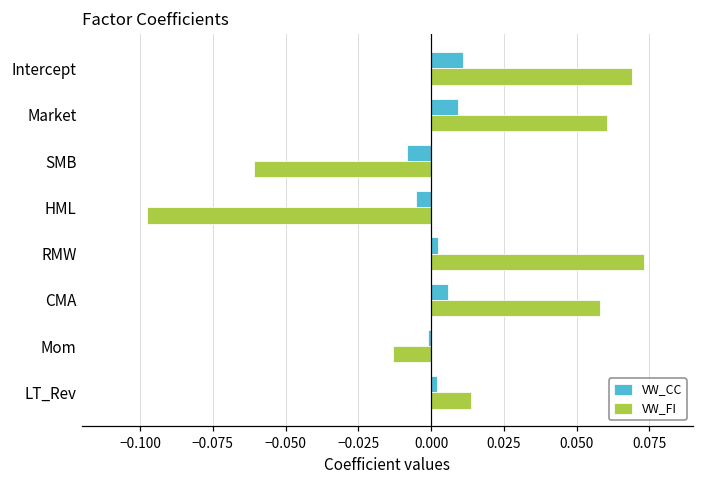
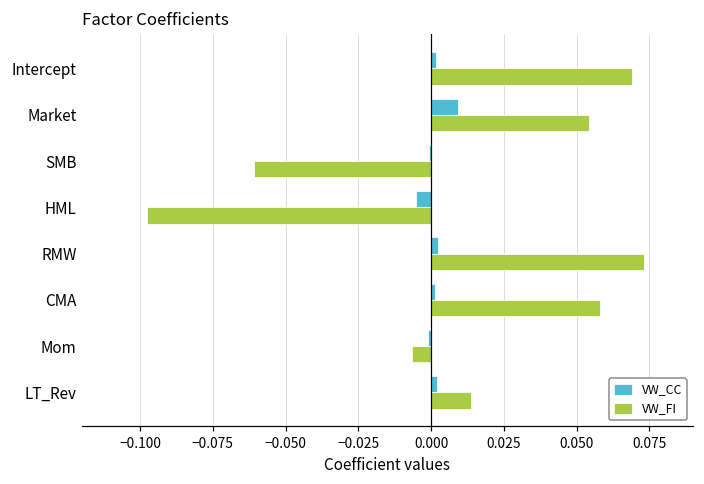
  {
    "VW_CC": {
-     "Intercept": 0.011,
+     "Intercept": 0.002,
      "Market": 0.009,
-     "SMB": -0.008,
+     "SMB": -0.001,
      "HML": -0.005,
      "RMW": 0.002,
-     "CMA": 0.006,
+     "CMA": 0.001,
      "LT_Rev": 0.002
    },
    "VW_FI": {
      "Intercept": 0.069,
-     "Market": 0.060,
+     "Market": 0.054,
      "SMB": -0.061,
      "HML": -0.098,
      "RMW": 0.073,
      "CMA": 0.058,
-     "Mom": -0.013,
+     "Mom": -0.007,
      "LT_Rev": 0.014
    }
  }
